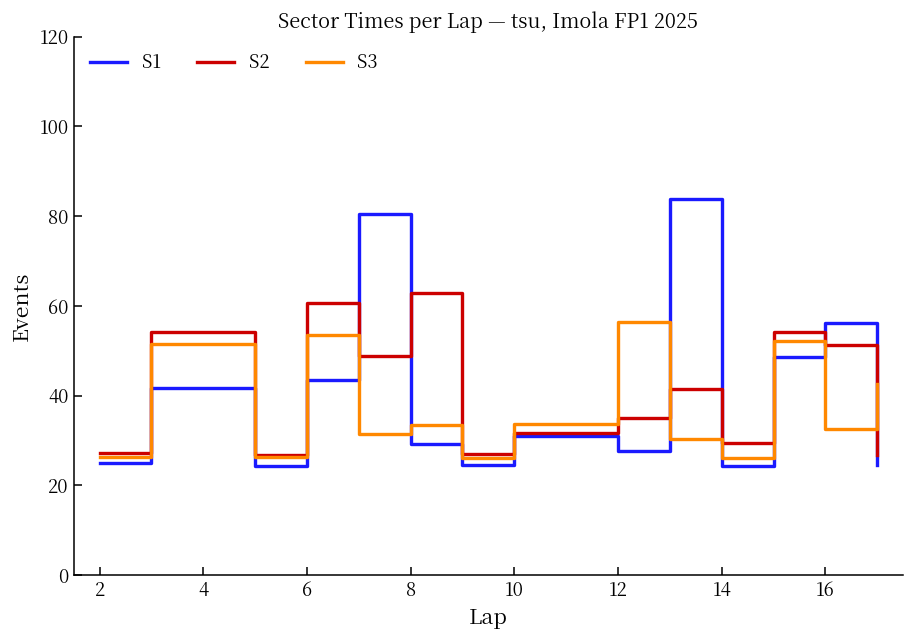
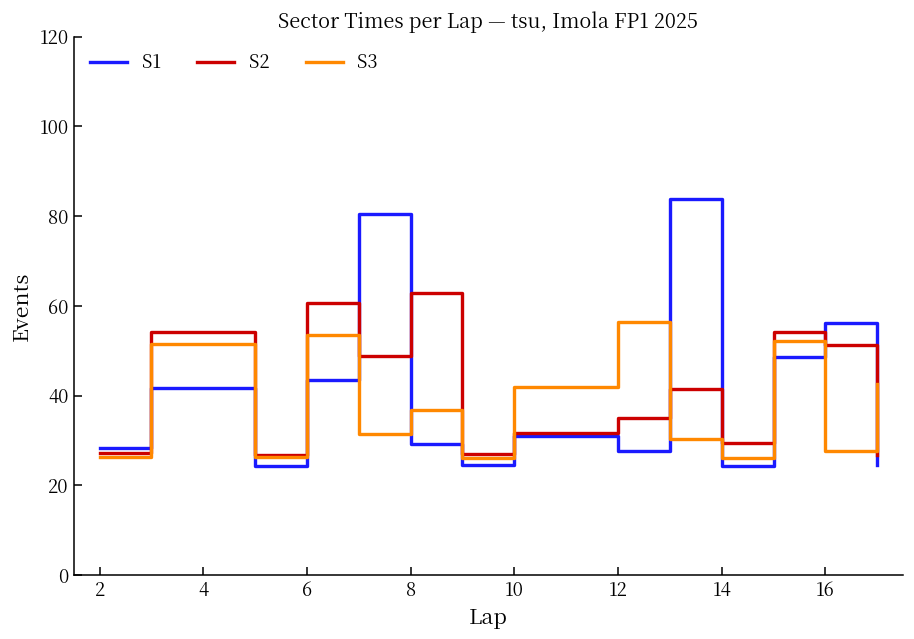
  {
    "S1": {
-     "2": 25,
+     "2": 28,
      "6": 44,
      "8": 29,
      "10": 31,
      "12": 28,
      "14": 24,
      "16": 56
    },
    "S2": {
      "2": 27,
      "6": 61,
      "8": 63,
      "10": 32,
      "12": 35,
      "14": 29,
      "16": 51
    },
    "S3": {
      "2": 26,
      "6": 54,
-     "8": 33,
-     "10": 34,
+     "8": 37,
+     "10": 42,
      "12": 57,
      "14": 26,
-     "16": 33
+     "16": 28
    }
  }
